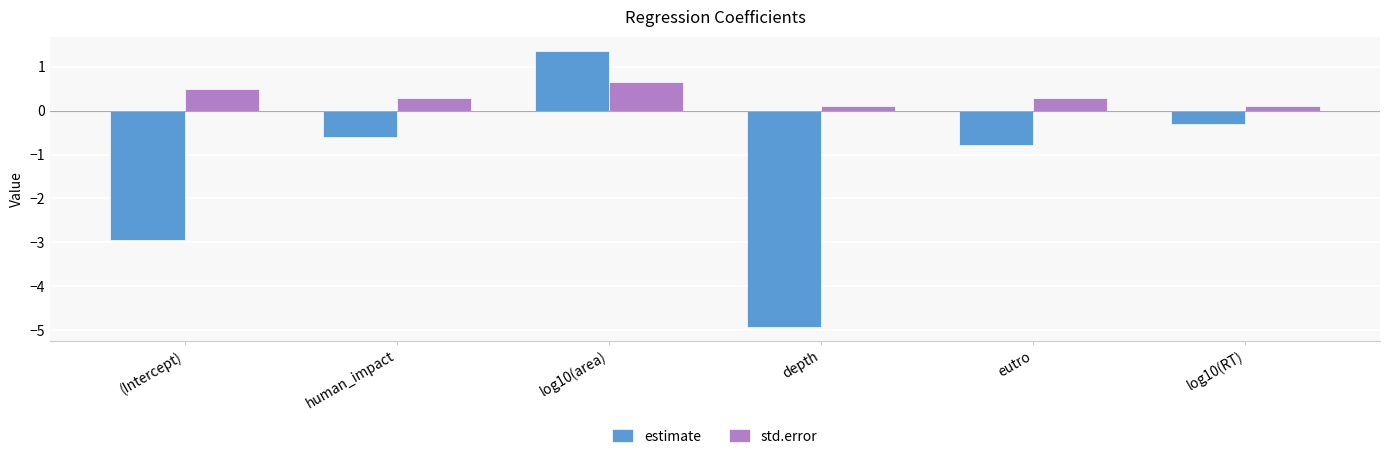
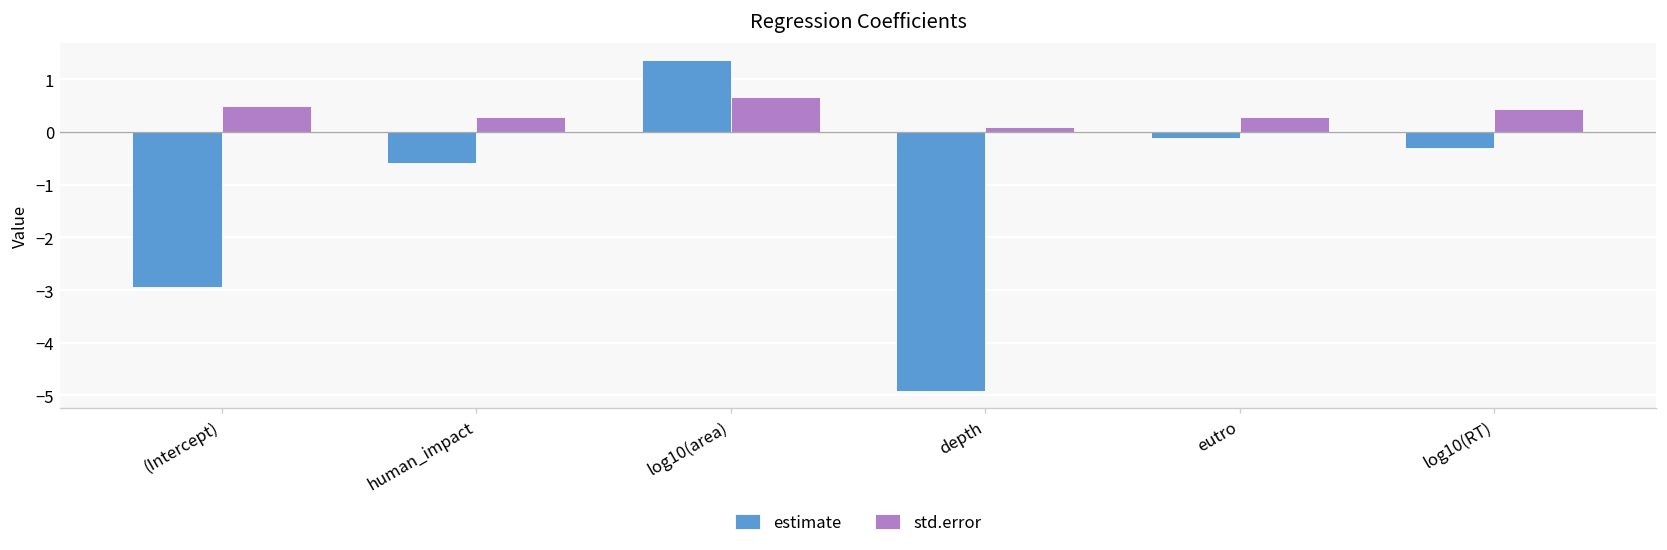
  {
    "estimate": {
      "(Intercept)": -2.9,
      "human_impact": -0.6,
      "log10(area)": 1.4,
      "depth": -4.9,
-     "eutro": -0.8,
+     "eutro": -0.1,
      "log10(RT)": -0.3
    },
    "std.error": {
      "(Intercept)": 0.5,
      "human_impact": 0.3,
      "log10(area)": 0.7,
      "depth": 0.1,
      "eutro": 0.3,
-     "log10(RT)": 0.1
+     "log10(RT)": 0.4
    }
  }
